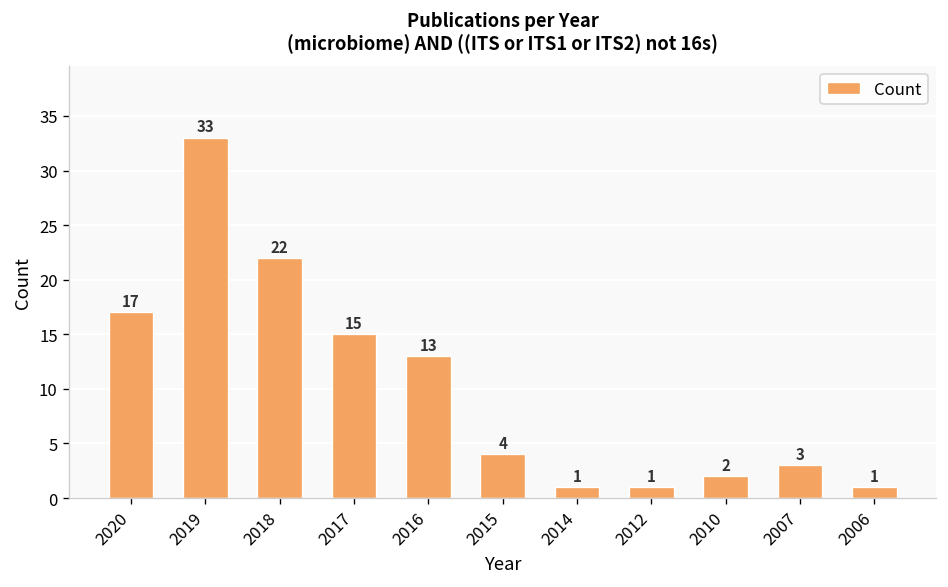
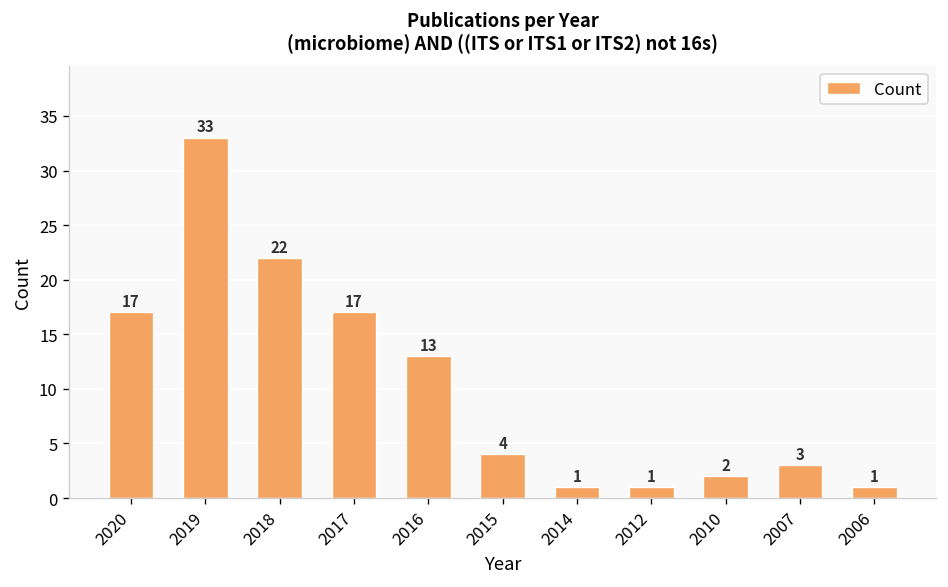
  {
    "2020": 17,
    "2019": 33,
    "2018": 22,
-   "2017": 15,
+   "2017": 17,
    "2016": 13,
    "2015": 4,
    "2014": 1,
    "2012": 1,
    "2010": 2,
    "2007": 3,
    "2006": 1
  }
